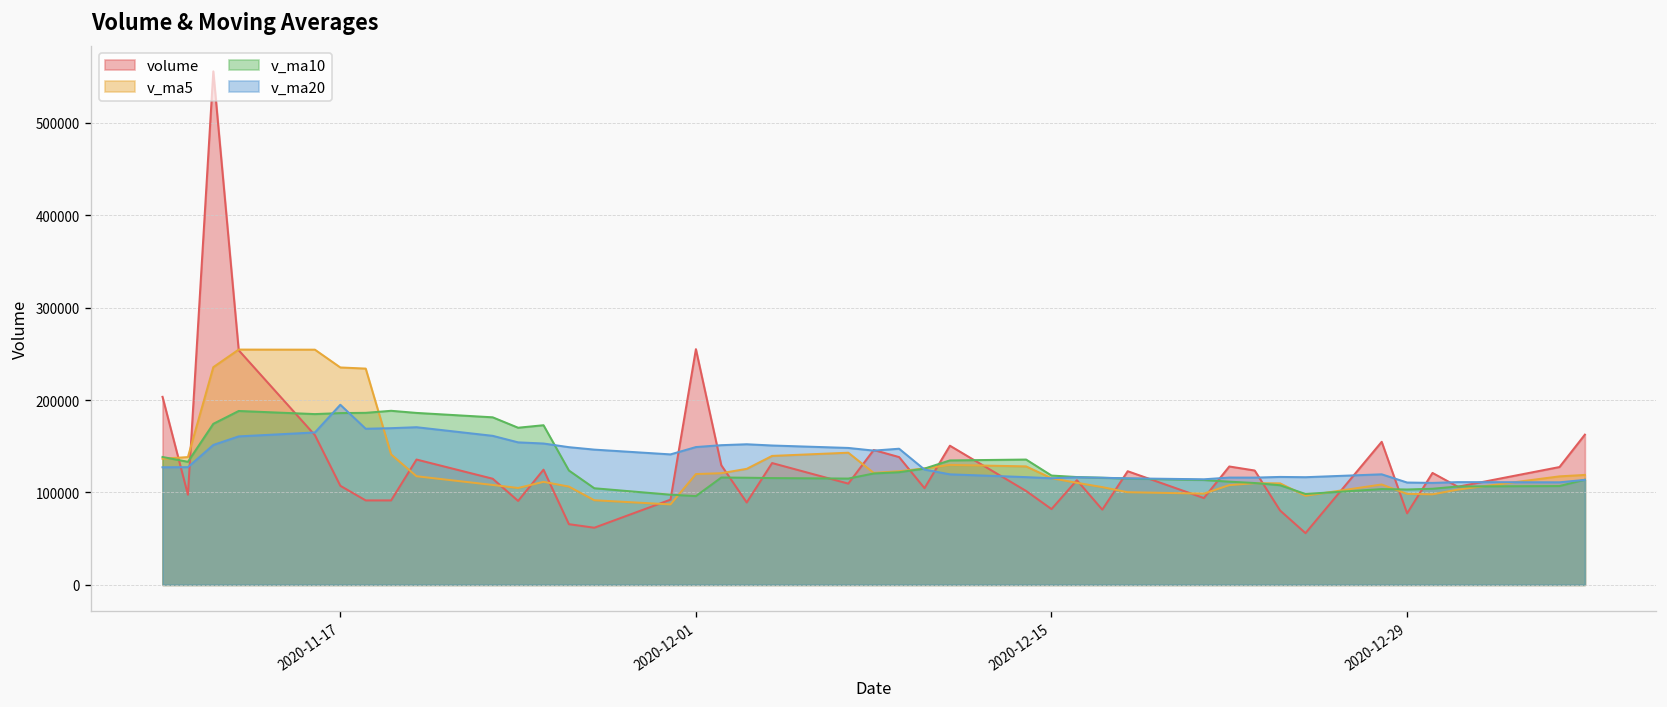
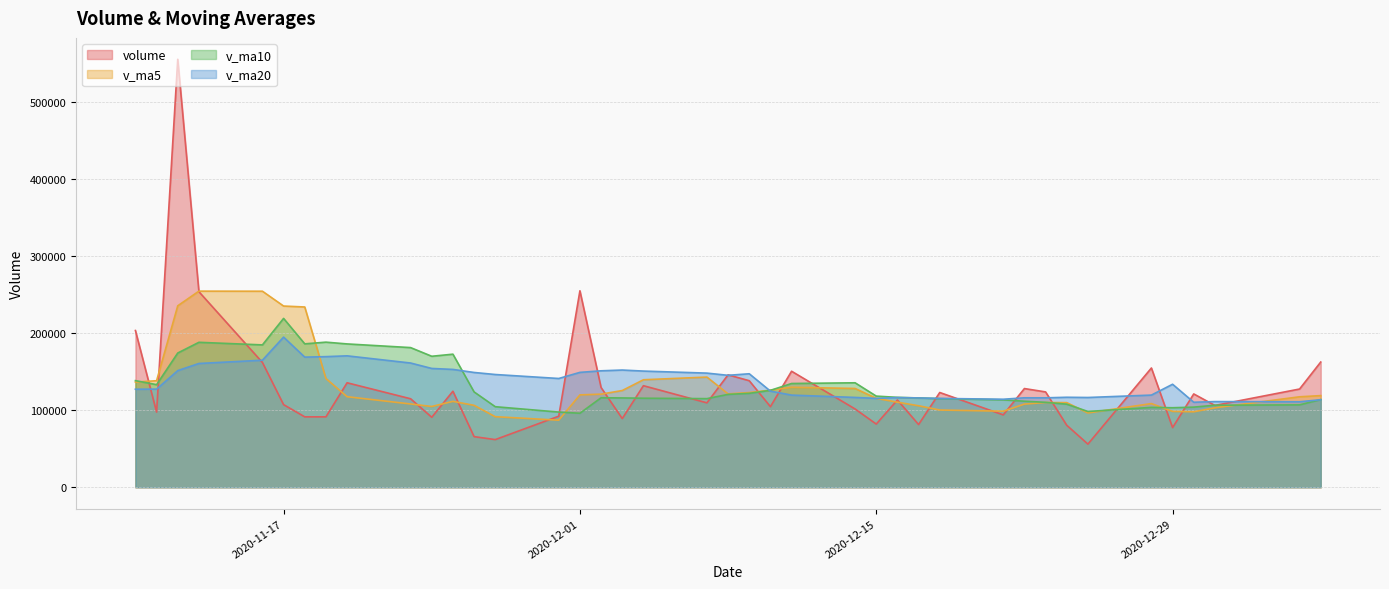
  {
    "v_ma10": {
-     "2020-11-17": 190000,
+     "2020-11-17": 220000,
      "2020-12-01": 100000,
      "2020-12-29": 100000
    },
    "v_ma20": {
      "2020-11-17": 190000,
      "2020-12-01": 150000,
-     "2020-12-29": 110000
+     "2020-12-29": 130000
    }
  }
